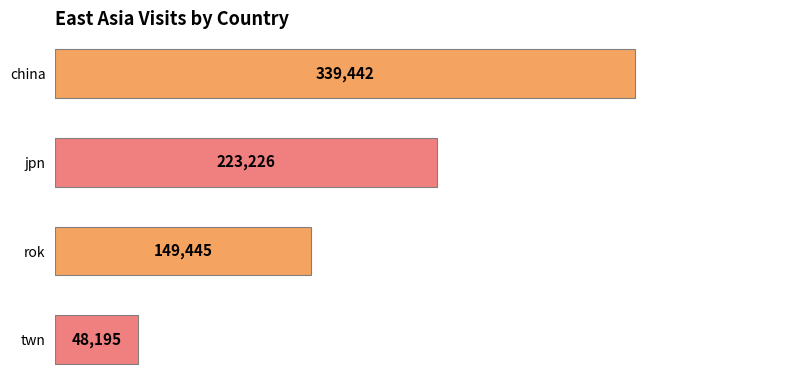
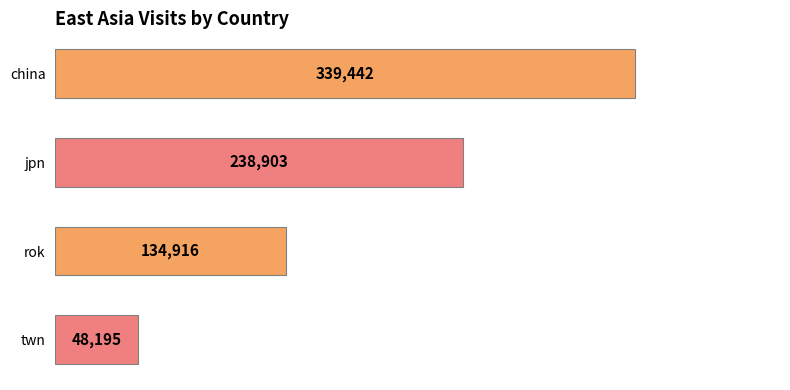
  {
    "china": "339,442",
-   "jpn": "223,226",
-   "rok": "149,445",
+   "jpn": "238,903",
+   "rok": "134,916",
    "twn": "48,195"
  }
